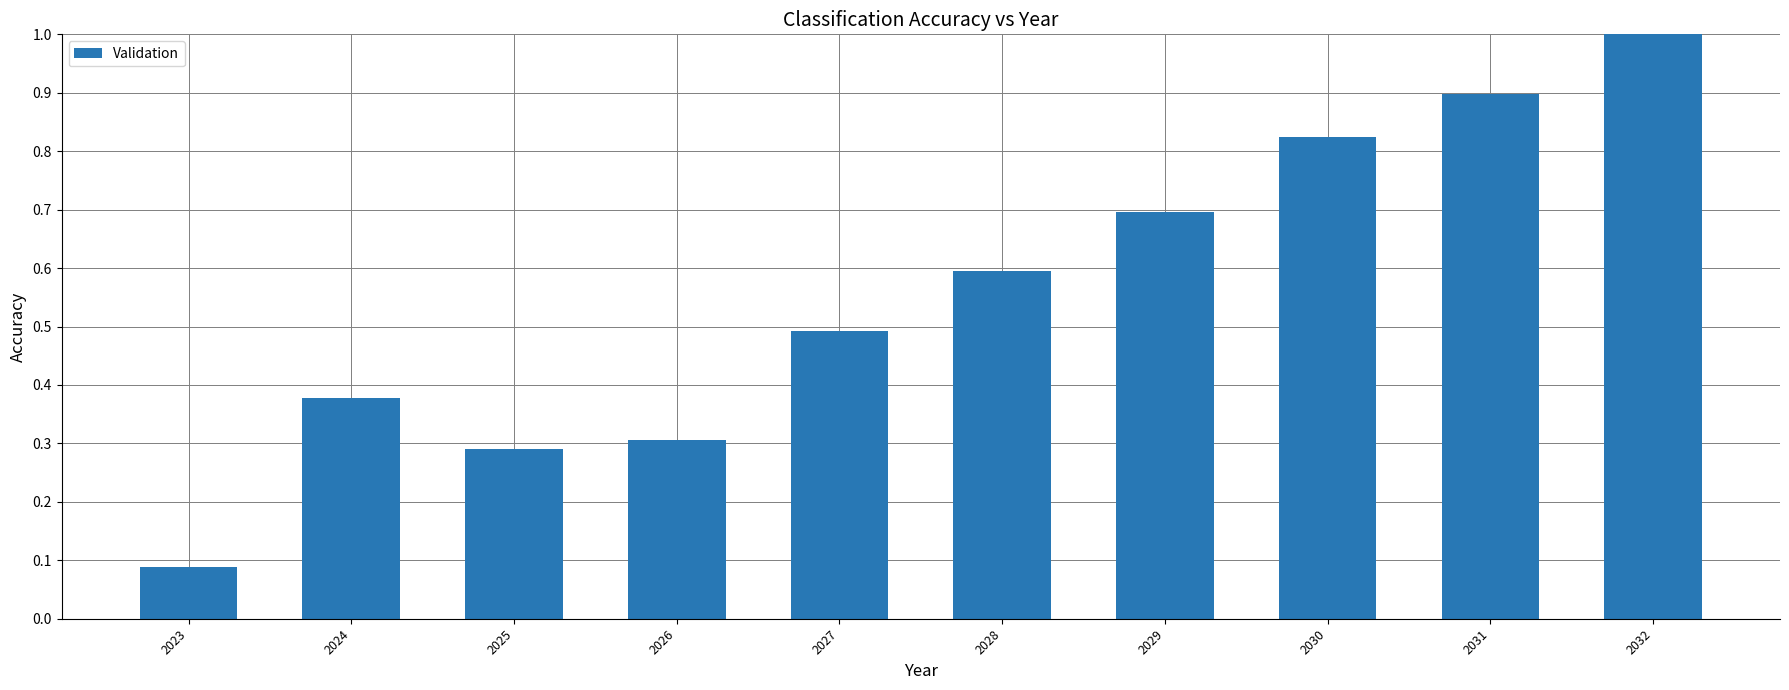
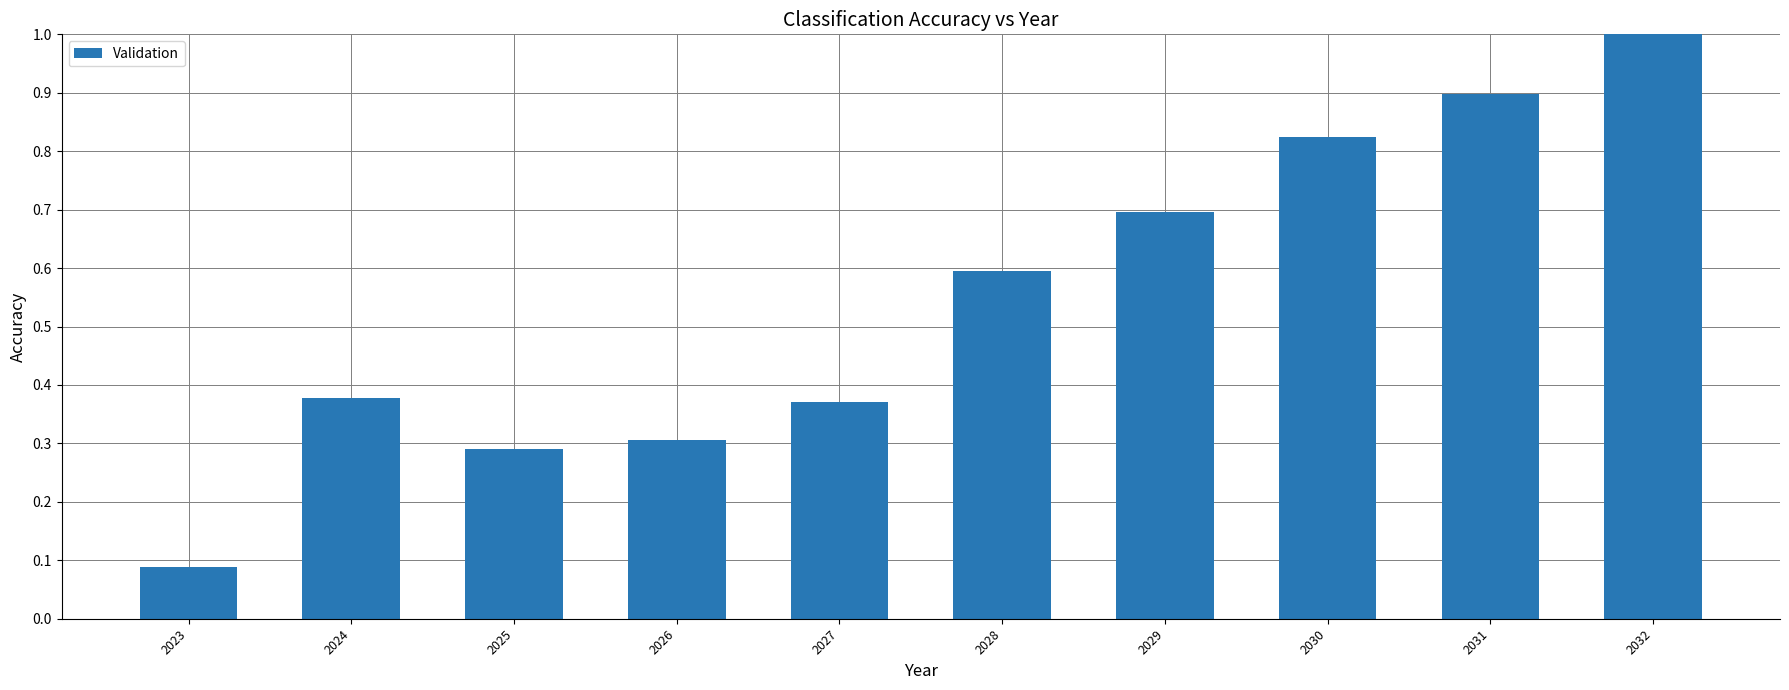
  {
    "2023": 0.09,
    "2024": 0.38,
    "2025": 0.29,
    "2026": 0.31,
-   "2027": 0.49,
+   "2027": 0.37,
    "2028": 0.59,
    "2029": 0.70,
    "2030": 0.82,
    "2031": 0.90,
    "2032": 1.00
  }
